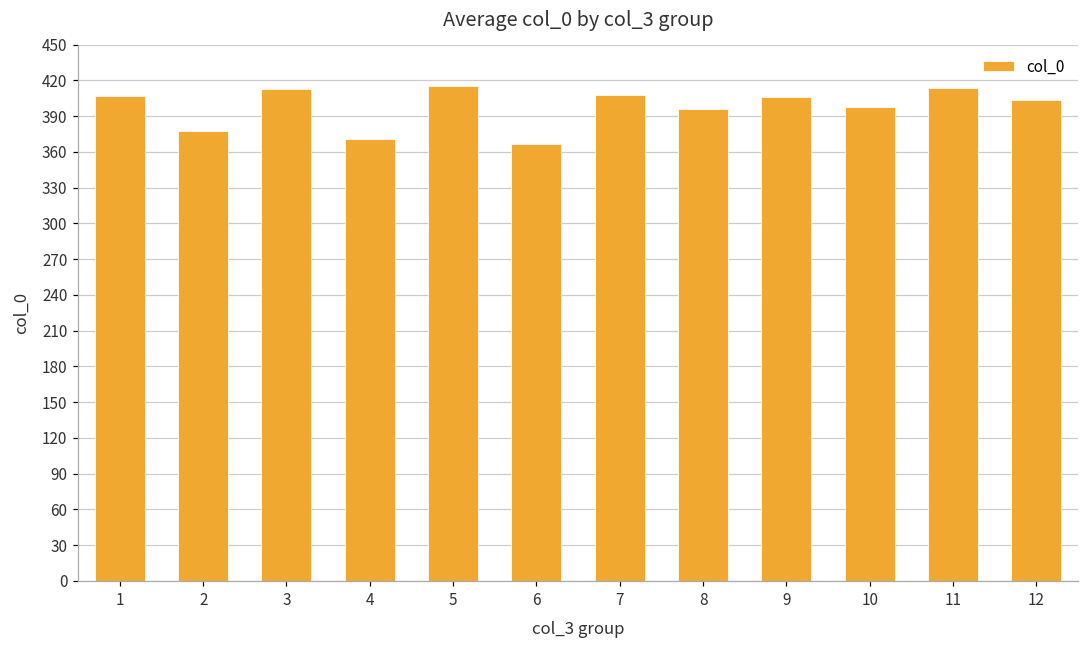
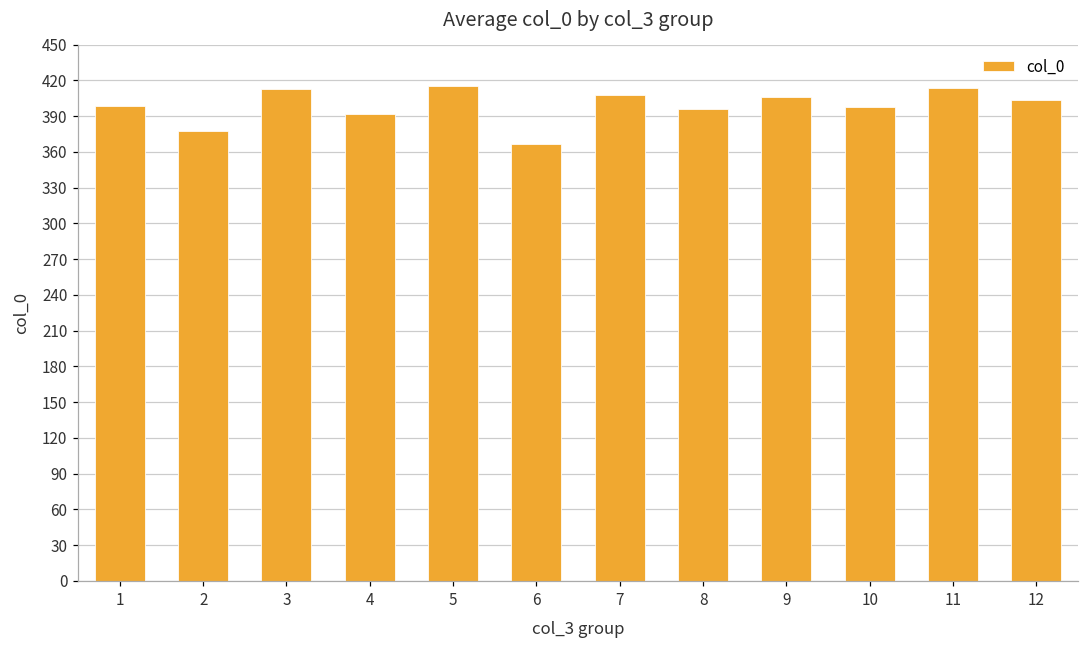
  {
-   "1": 407,
+   "1": 399,
    "2": 378,
    "3": 413,
-   "4": 371,
+   "4": 392,
    "5": 415,
    "6": 367,
    "7": 408,
    "8": 396,
    "9": 406,
    "10": 398,
    "11": 414,
    "12": 404
  }
